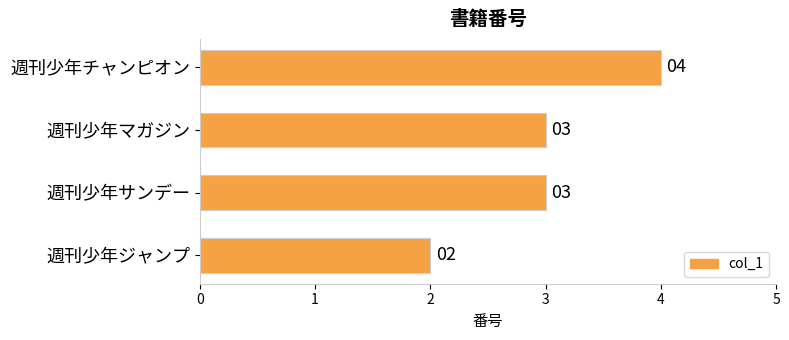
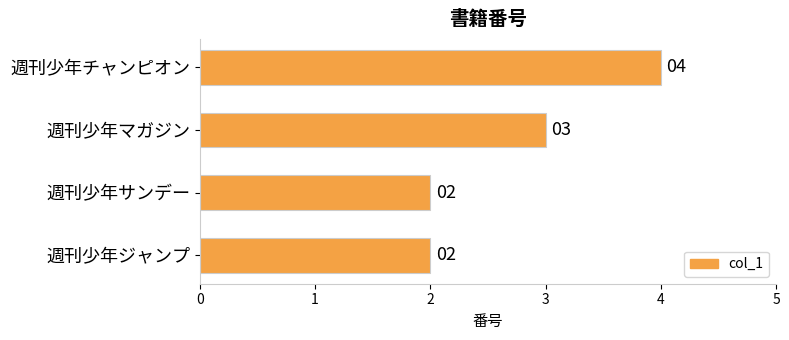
  {
    "週刊少年チャンピオン": "04",
    "週刊少年マガジン": "03",
-   "週刊少年サンデー": "03",
+   "週刊少年サンデー": "02",
    "週刊少年ジャンプ": "02"
  }
